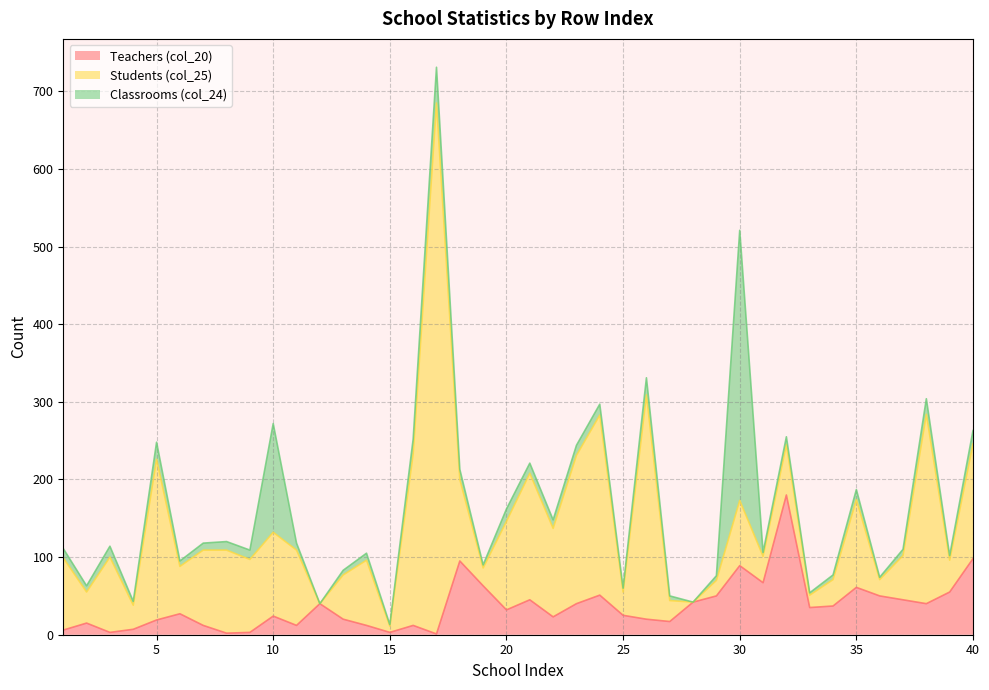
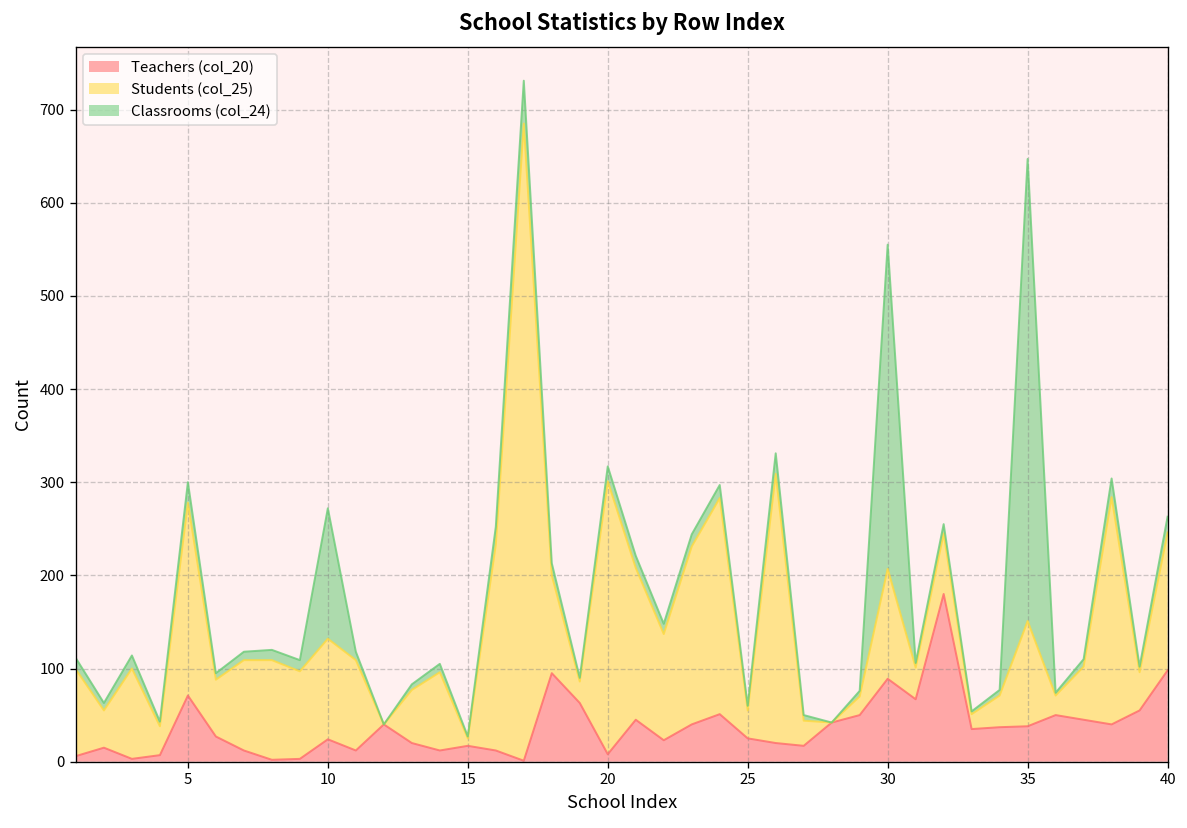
  {
    "Teachers (col_20)": {
-     "5": 20,
+     "5": 70,
      "10": 20,
-     "15": 0,
-     "20": 30,
+     "15": 20,
+     "20": 10,
      "25": 30,
      "30": 90,
-     "35": 60,
+     "35": 40,
      "40": 100
    },
    "Students (col_25)": {
      "5": 210,
      "10": 110,
-     "20": 110,
+     "20": 290,
      "25": 30,
-     "30": 80,
+     "30": 120,
      "35": 110,
      "40": 150
    },
    "Classrooms (col_24)": {
      "5": 20,
      "10": 140,
      "20": 20,
      "25": 10,
      "30": 350,
-     "35": 10,
+     "35": 500,
      "40": 20
    }
  }
